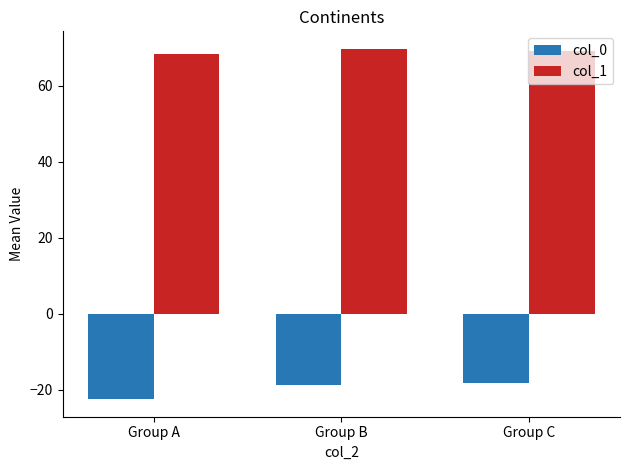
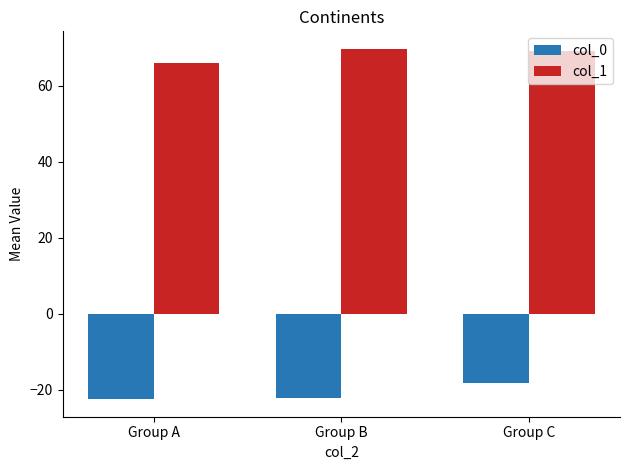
  {
    "col_0": {
      "Group A": -23,
-     "Group B": -19,
+     "Group B": -22,
      "Group C": -18
    },
    "col_1": {
-     "Group A": 68,
+     "Group A": 66,
      "Group B": 70
    }
  }
